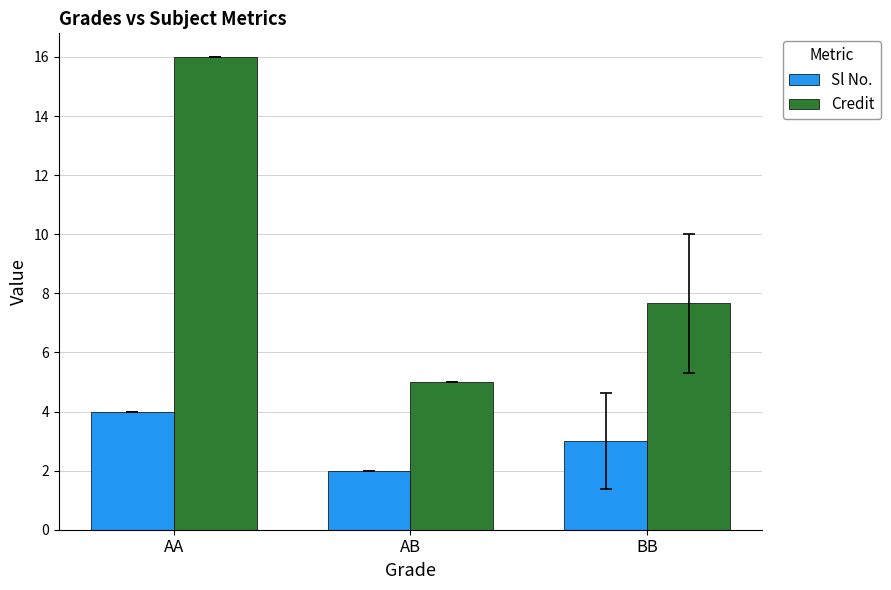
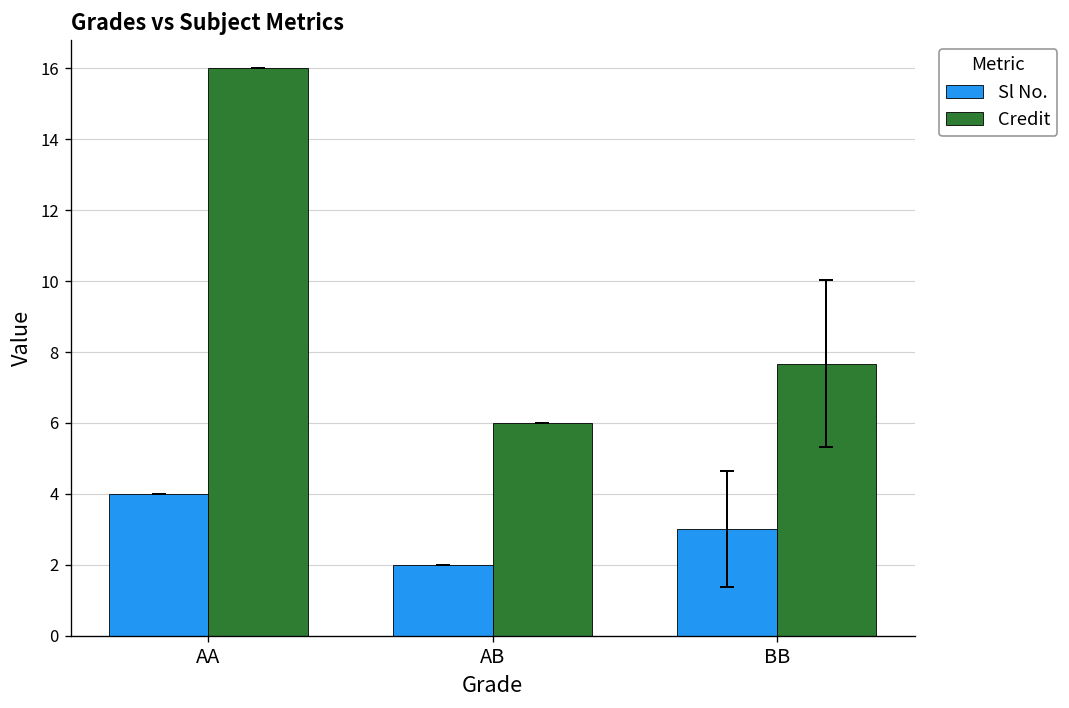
  {
    "Sl No.": {
      "AA": 4,
      "AB": 2,
      "BB": 3
    },
    "Credit": {
      "AA": 16,
-     "AB": 5,
+     "AB": 6,
      "BB": 7.7
    }
  }
